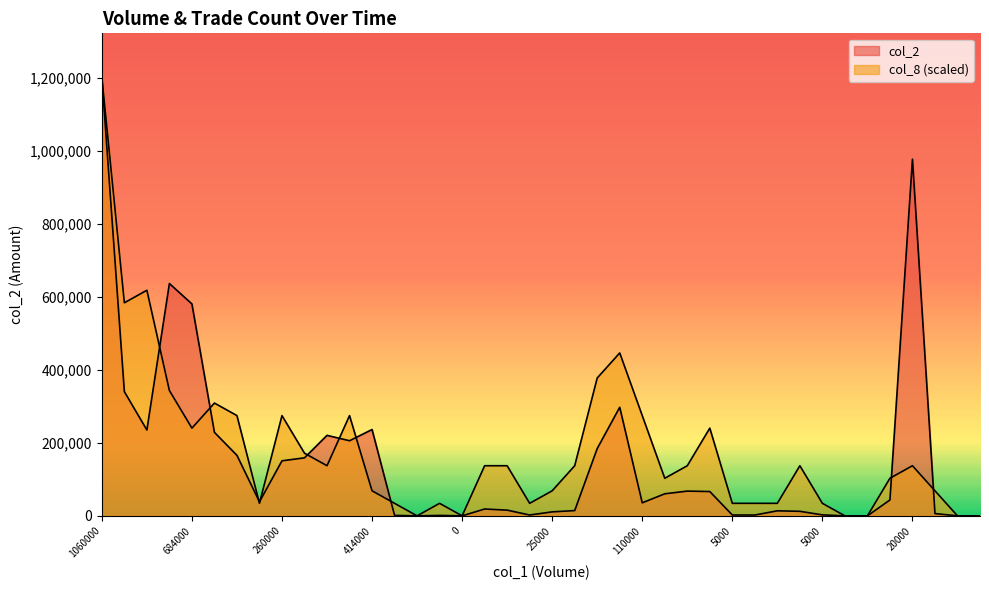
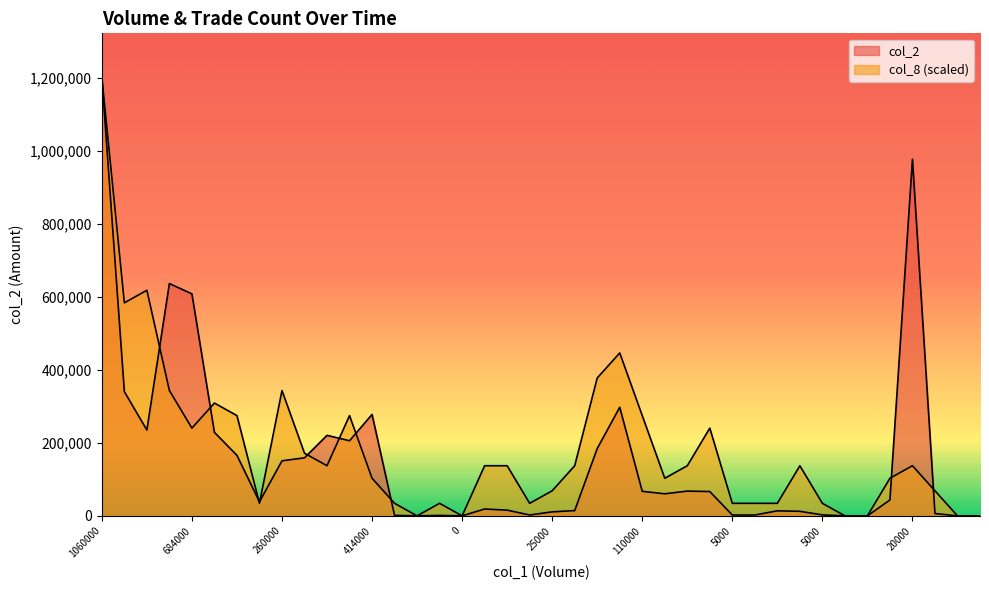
  {
    "col_2": {
-     "684000": "580,000",
+     "684000": "610,000",
      "260000": "150,000",
-     "414000": "240,000",
+     "414000": "280,000",
      "25000": "10,000",
-     "110000": "40,000",
+     "110000": "70,000",
      "20000": "980,000"
    },
    "col_8 (scaled)": {
      "684000": "240,000",
-     "260000": "270,000",
-     "414000": "70,000",
+     "260000": "340,000",
+     "414000": "100,000",
      "25000": "70,000",
      "110000": "270,000",
      "20000": "140,000"
    }
  }
